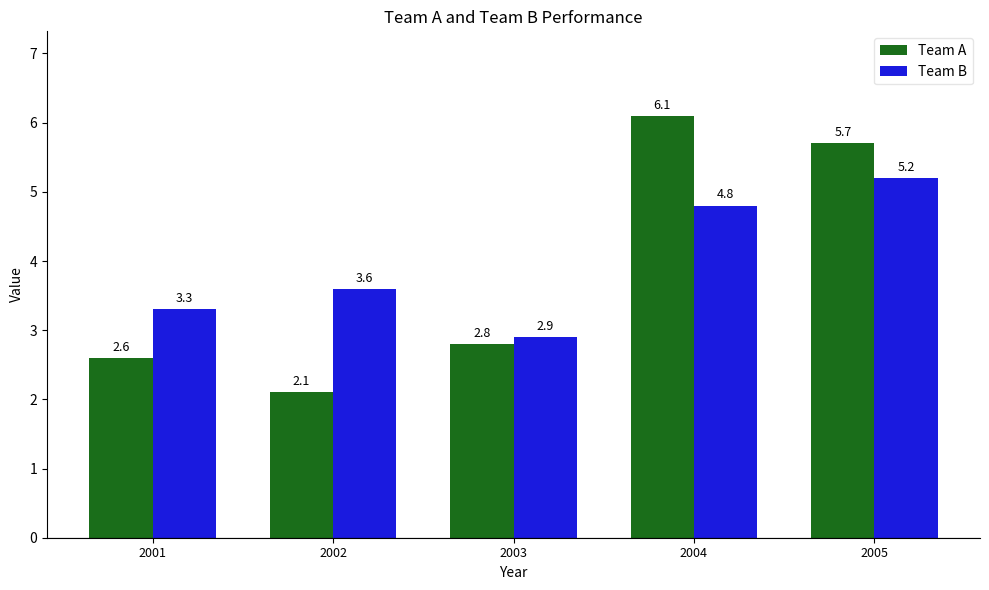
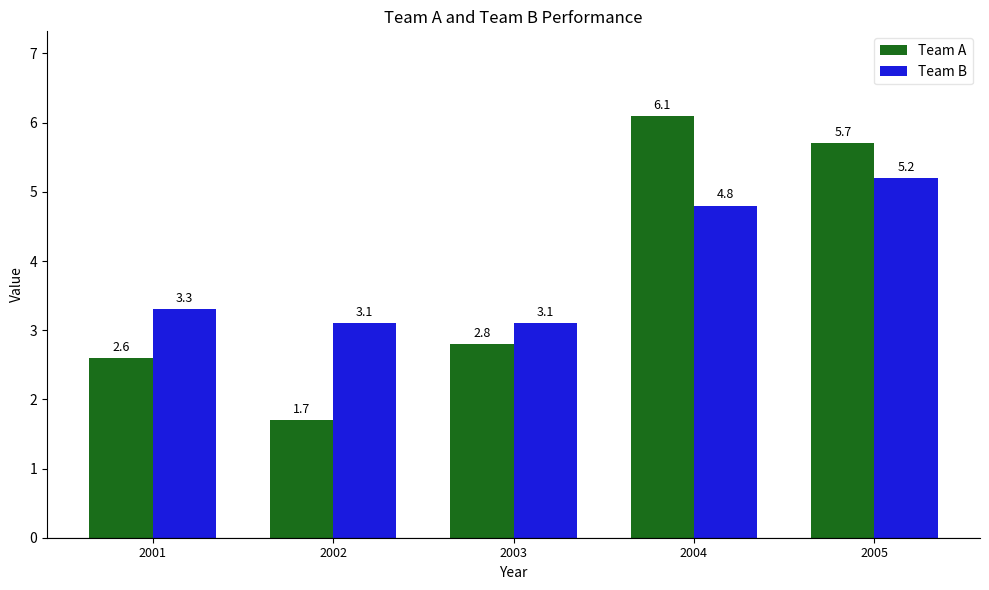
  {
    "Team A": {
      "2001": 2.6,
-     "2002": 2.1,
+     "2002": 1.7,
      "2003": 2.8,
      "2004": 6.1,
      "2005": 5.7
    },
    "Team B": {
      "2001": 3.3,
-     "2002": 3.6,
-     "2003": 2.9,
+     "2002": 3.1,
+     "2003": 3.1,
      "2004": 4.8,
      "2005": 5.2
    }
  }
